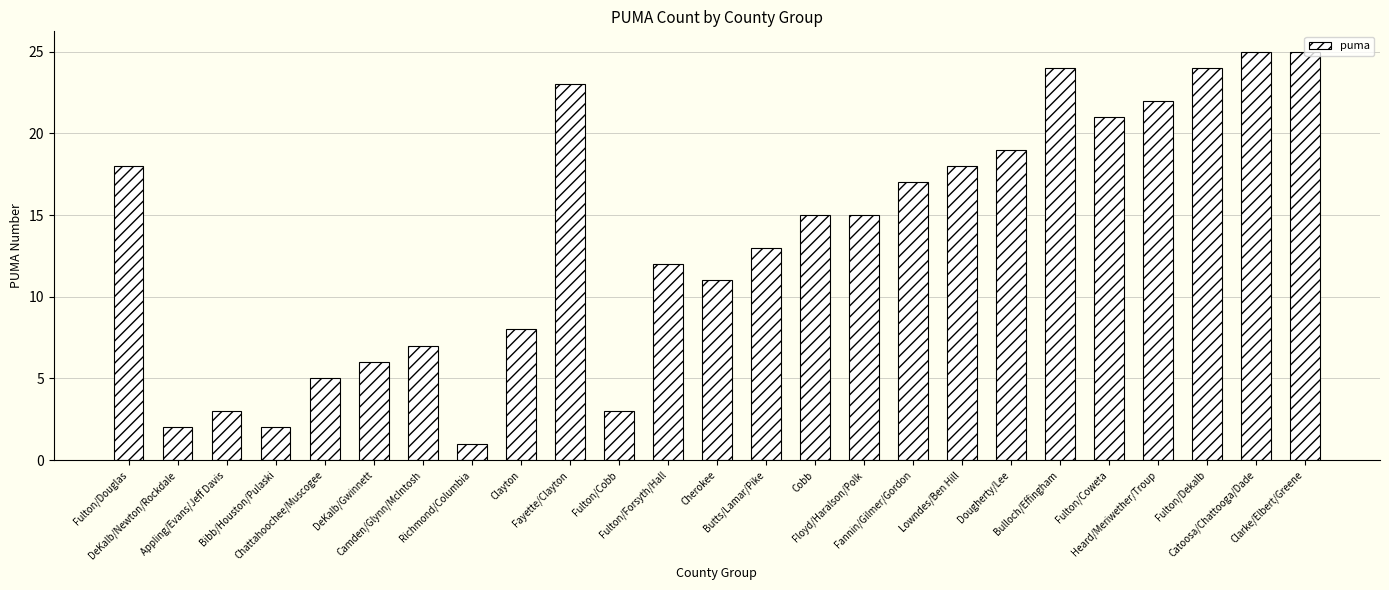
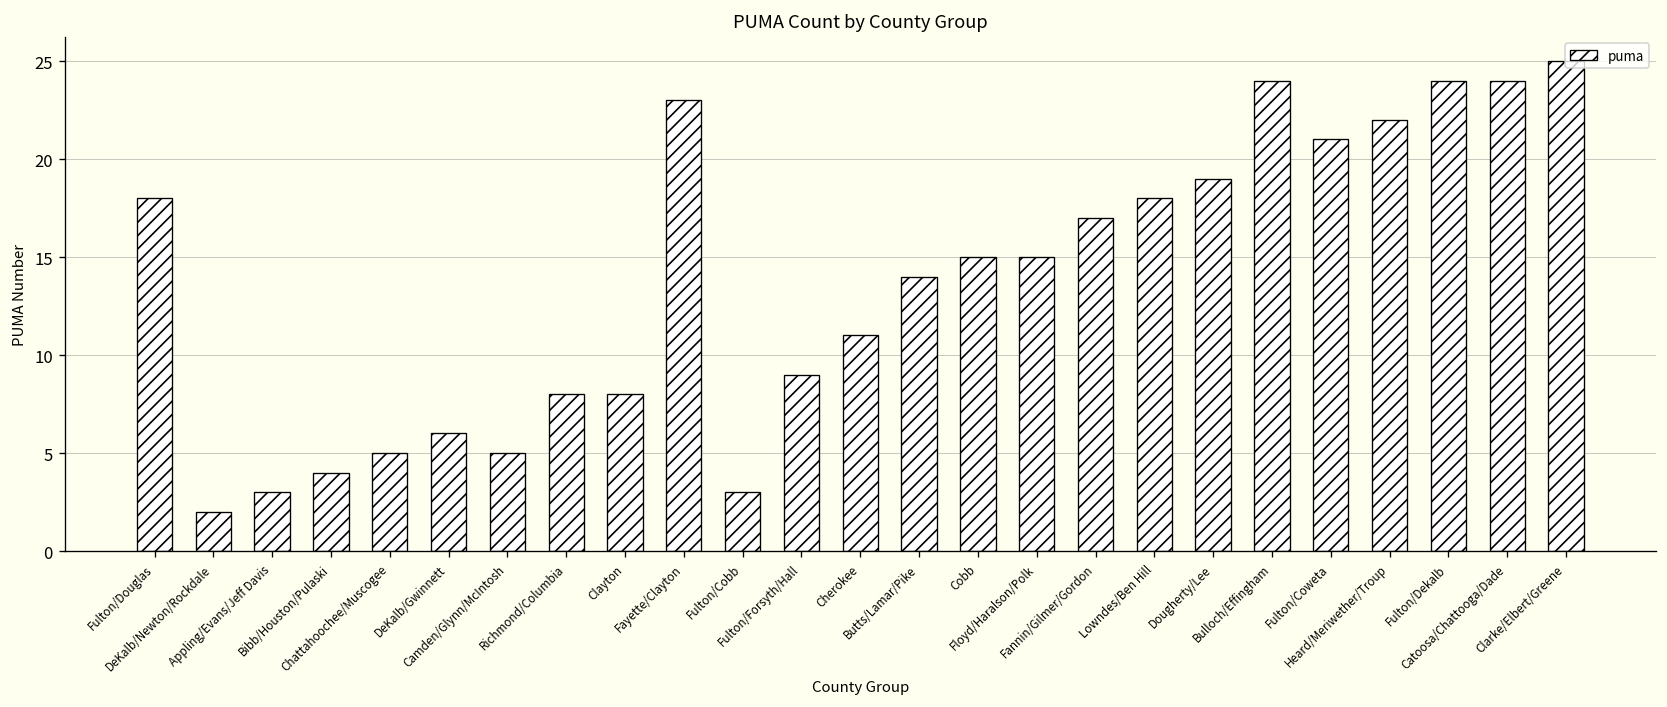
  {
    "Fulton/Douglas": 18,
    "DeKalb/Newton/Rockdale": 2,
    "Appling/Evans/Jeff Davis": 3,
-   "Bibb/Houston/Pulaski": 2,
+   "Bibb/Houston/Pulaski": 4,
    "Chattahoochee/Muscogee": 5,
    "DeKalb/Gwinnett": 6,
-   "Camden/Glynn/McIntosh": 7,
-   "Richmond/Columbia": 1,
+   "Camden/Glynn/McIntosh": 5,
+   "Richmond/Columbia": 8,
    "Clayton": 8,
    "Fayette/Clayton": 23,
    "Fulton/Cobb": 3,
-   "Fulton/Forsyth/Hall": 12,
+   "Fulton/Forsyth/Hall": 9,
    "Cherokee": 11,
-   "Butts/Lamar/Pike": 13,
+   "Butts/Lamar/Pike": 14,
    "Cobb": 15,
    "Floyd/Haralson/Polk": 15,
    "Fannin/Gilmer/Gordon": 17,
    "Lowndes/Ben Hill": 18,
    "Dougherty/Lee": 19,
    "Bulloch/Effingham": 24,
    "Fulton/Coweta": 21,
    "Heard/Meriwether/Troup": 22,
    "Fulton/Dekalb": 24,
-   "Catoosa/Chattooga/Dade": 25
+   "Catoosa/Chattooga/Dade": 24
  }
